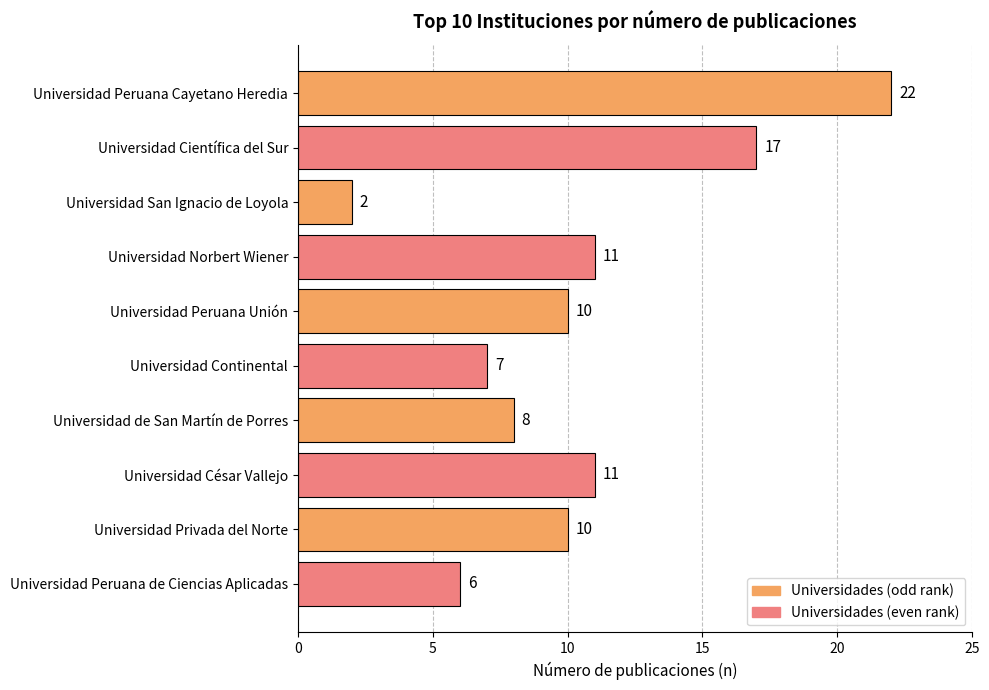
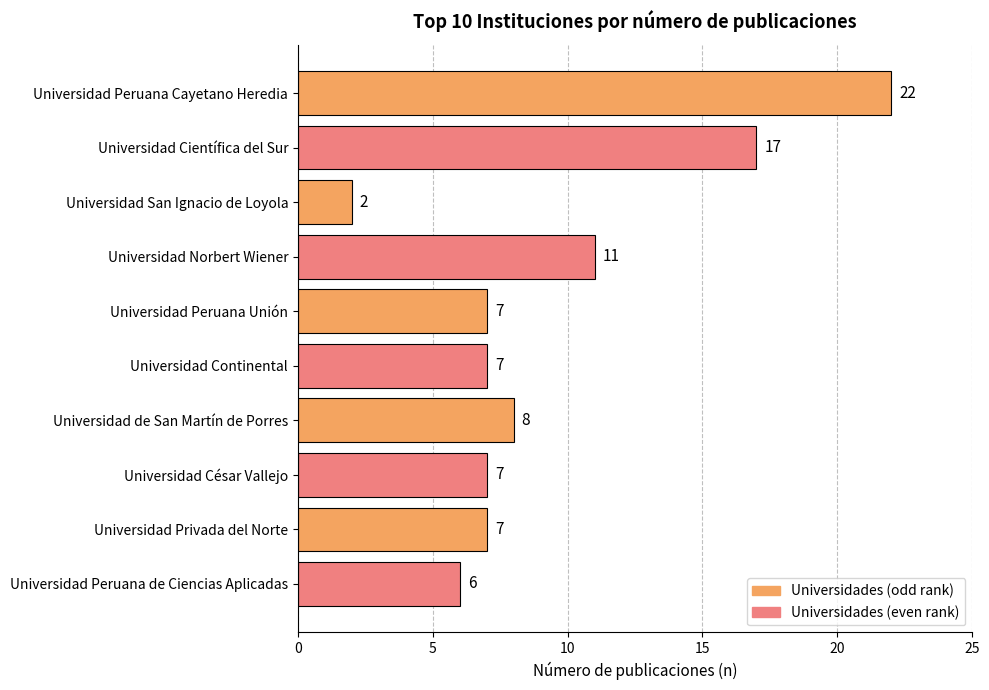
  {
    "Universidad Peruana Cayetano Heredia": 22,
    "Universidad Científica del Sur": 17,
    "Universidad San Ignacio de Loyola": 2,
    "Universidad Norbert Wiener": 11,
-   "Universidad Peruana Unión": 10,
+   "Universidad Peruana Unión": 7,
    "Universidad Continental": 7,
    "Universidad de San Martín de Porres": 8,
-   "Universidad César Vallejo": 11,
-   "Universidad Privada del Norte": 10,
+   "Universidad César Vallejo": 7,
+   "Universidad Privada del Norte": 7,
    "Universidad Peruana de Ciencias Aplicadas": 6
  }
